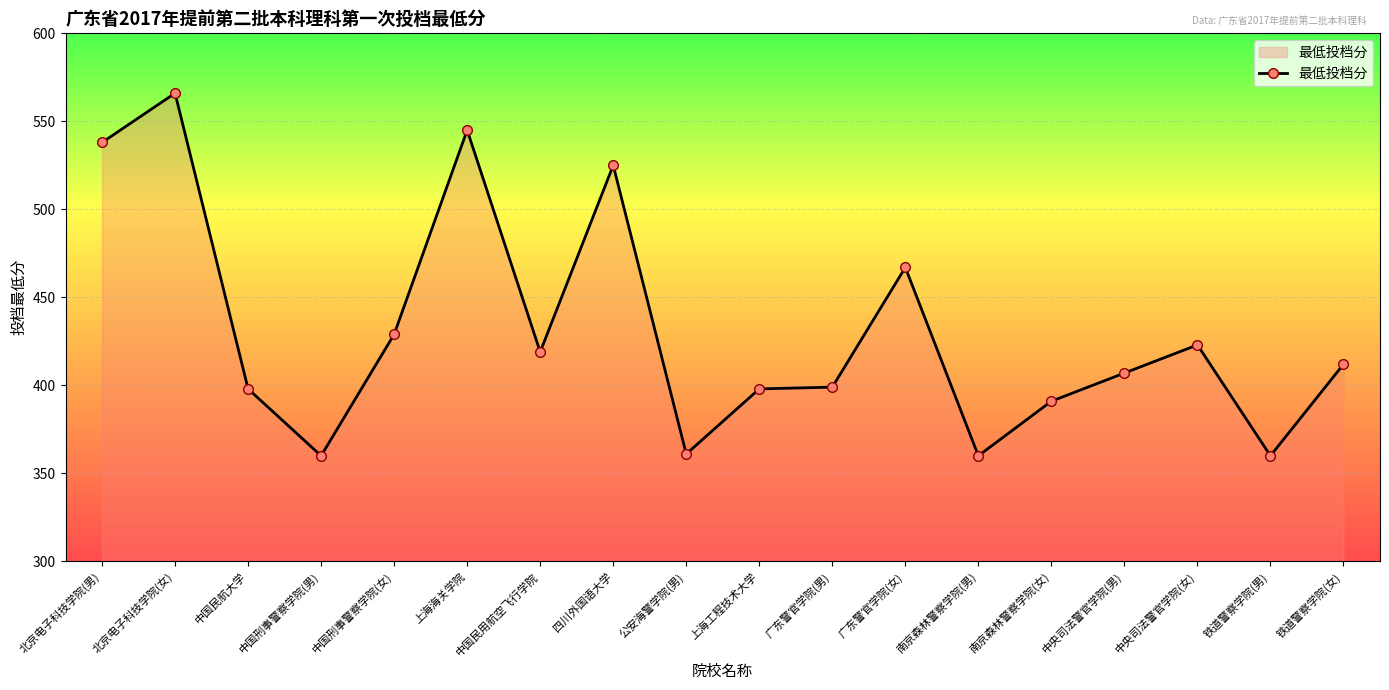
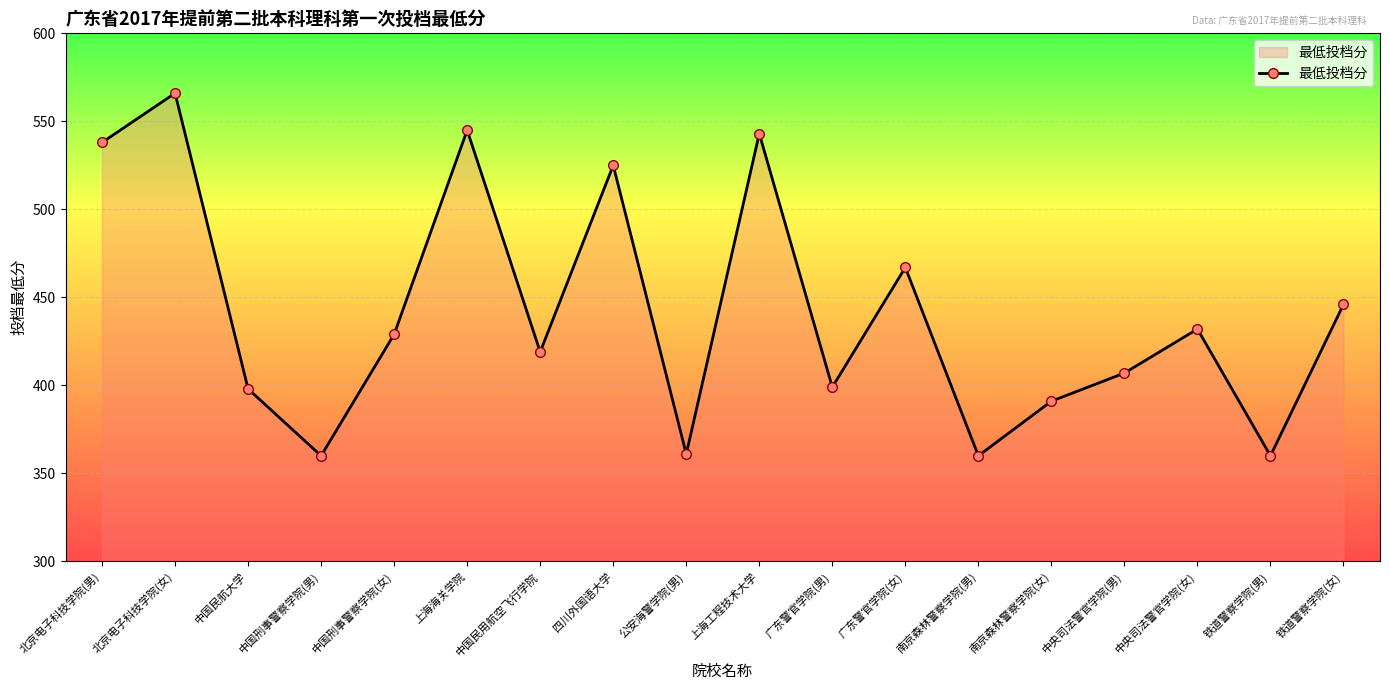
  {
    "北京电子科技学院(男)": 538,
    "北京电子科技学院(女)": 566,
    "中国民航大学": 398,
    "中国刑事警察学院(男)": 360,
    "中国刑事警察学院(女)": 429,
    "上海海关学院": 545,
    "中国民用航空飞行学院": 419,
    "四川外国语大学": 525,
    "公安海警学院(男)": 361,
-   "上海工程技术大学": 398,
+   "上海工程技术大学": 543,
    "广东警官学院(男)": 399,
    "广东警官学院(女)": 467,
    "南京森林警察学院(男)": 360,
    "南京森林警察学院(女)": 391,
    "中央司法警官学院(男)": 407,
-   "中央司法警官学院(女)": 423,
+   "中央司法警官学院(女)": 432,
    "铁道警察学院(男)": 360,
-   "铁道警察学院(女)": 412
+   "铁道警察学院(女)": 446
  }
